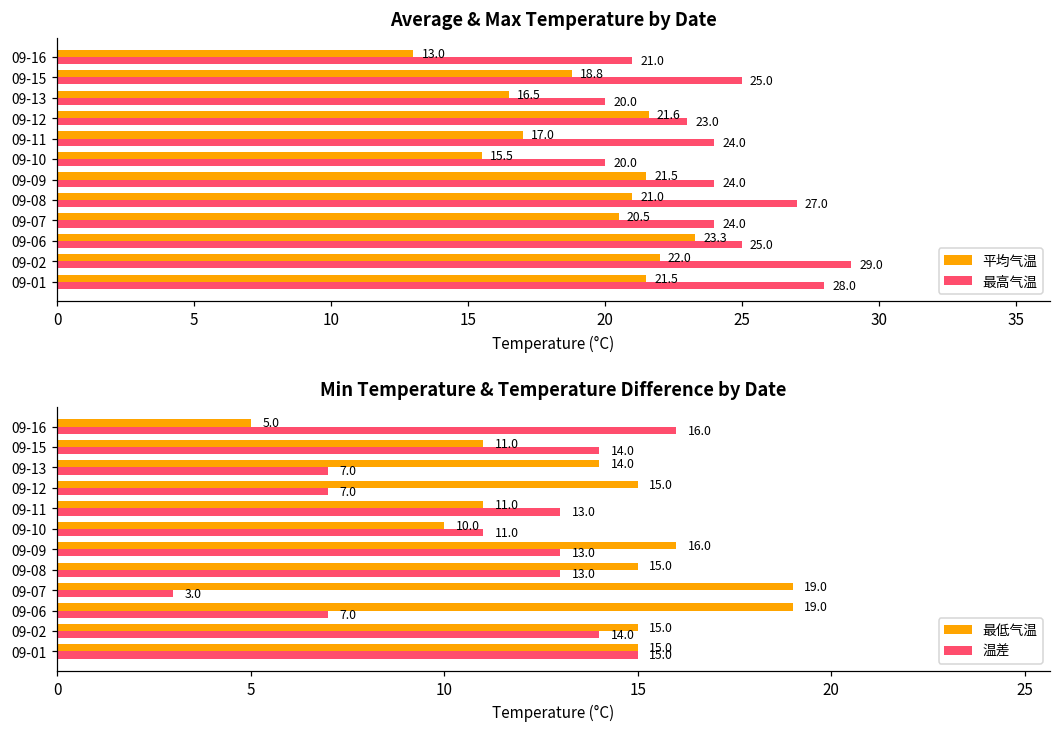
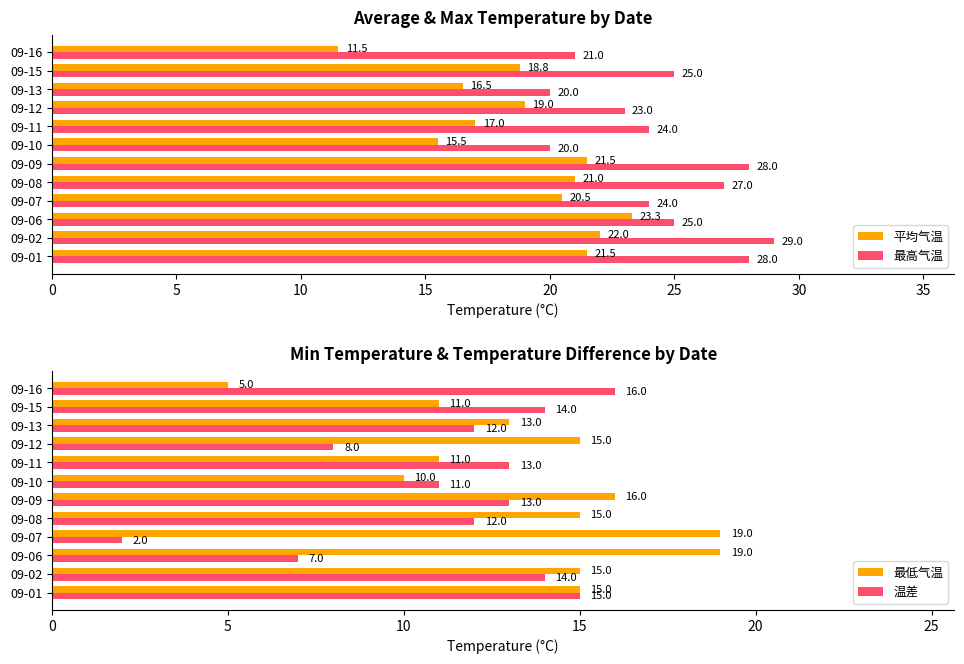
  {
    "Average & Max Temperature by Date": {
      "平均气温": {
-       "09-16": 13.0,
+       "09-16": 11.5,
        "09-15": 18.8,
        "09-13": 16.5,
-       "09-12": 21.6,
+       "09-12": 19.0,
        "09-11": 17.0,
        "09-10": 15.5,
        "09-09": 21.5,
        "09-08": 21.0,
        "09-07": 20.5,
        "09-06": 23.3,
        "09-02": 22.0,
        "09-01": 21.5
      },
      "最高气温": {
        "09-16": 21.0,
        "09-15": 25.0,
        "09-13": 20.0,
        "09-12": 23.0,
        "09-11": 24.0,
        "09-10": 20.0,
-       "09-09": 24.0,
+       "09-09": 28.0,
        "09-08": 27.0,
        "09-07": 24.0,
        "09-06": 25.0,
        "09-02": 29.0,
        "09-01": 28.0
      }
    },
    "Min Temperature & Temperature Difference by Date": {
      "最低气温": {
        "09-16": 5.0,
        "09-15": 11.0,
-       "09-13": 14.0,
+       "09-13": 13.0,
        "09-12": 15.0,
        "09-11": 11.0,
        "09-10": 10.0,
        "09-09": 16.0,
        "09-08": 15.0,
        "09-07": 19.0,
        "09-06": 19.0,
        "09-02": 15.0
      },
      "温差": {
        "09-16": 16.0,
        "09-15": 14.0,
-       "09-13": 7.0,
-       "09-12": 7.0,
+       "09-13": 12.0,
+       "09-12": 8.0,
        "09-11": 13.0,
        "09-10": 11.0,
        "09-09": 13.0,
-       "09-08": 13.0,
-       "09-07": 3.0,
+       "09-08": 12.0,
+       "09-07": 2.0,
        "09-06": 7.0,
        "09-02": 14.0
      }
    }
  }
